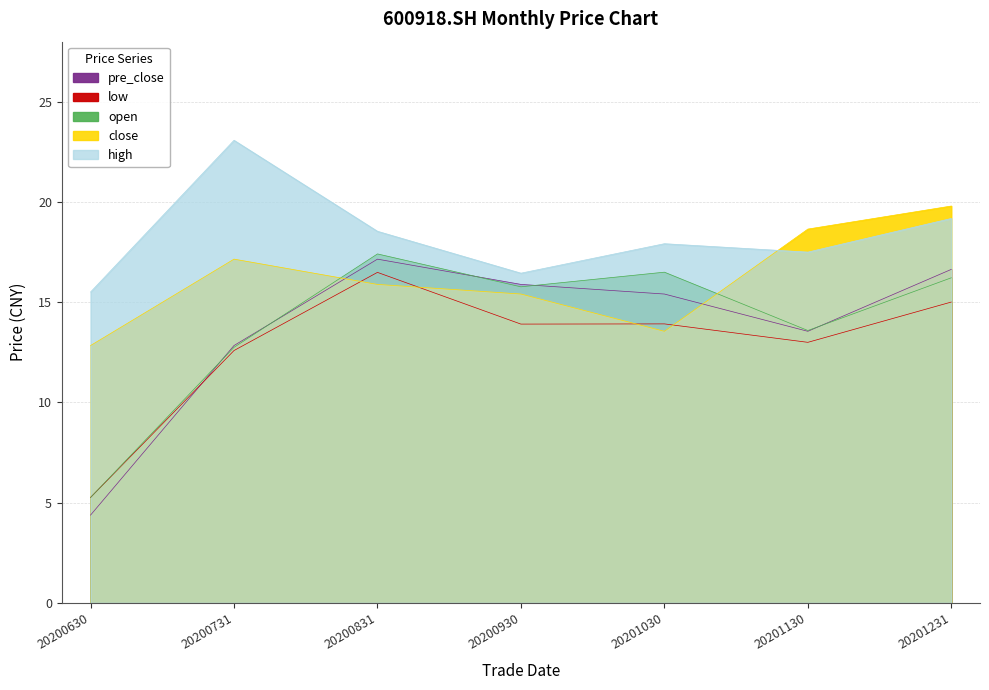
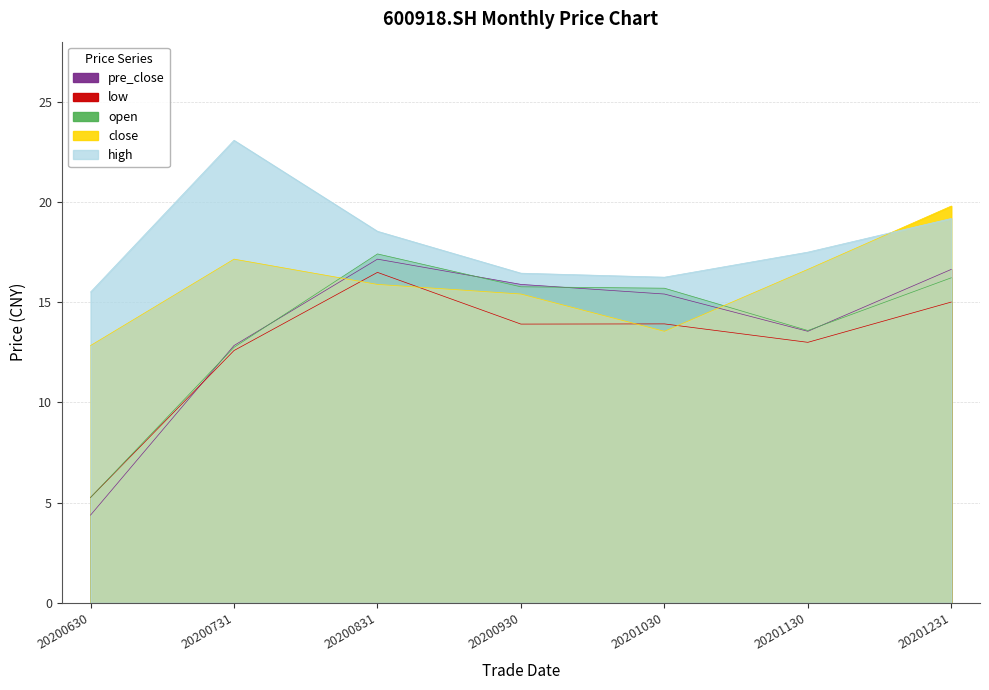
  {
    "pre_close": {
      "20200630": 4.4,
      "20200831": 17.2,
      "20201030": 15.4,
      "20201231": 16.6
    },
    "low": {
      "20200731": 12.6,
      "20200831": 16.5,
      "20200930": 13.9,
      "20201030": 13.9,
      "20201130": 13.0,
      "20201231": 15.0
    },
    "open": {
      "20200831": 17.4,
-     "20201030": 16.5,
+     "20201030": 15.7,
      "20201231": 16.2
    },
    "close": {
      "20200630": 12.8,
      "20200731": 17.2,
      "20200831": 15.9,
      "20200930": 15.4,
      "20201030": 13.6,
-     "20201130": 18.7,
+     "20201130": 16.6,
      "20201231": 19.8
    },
    "high": {
      "20200630": 15.5,
      "20200731": 23.1,
      "20200831": 18.5,
      "20200930": 16.5,
-     "20201030": 17.9,
+     "20201030": 16.3,
      "20201130": 17.5,
      "20201231": 19.2
    }
  }
